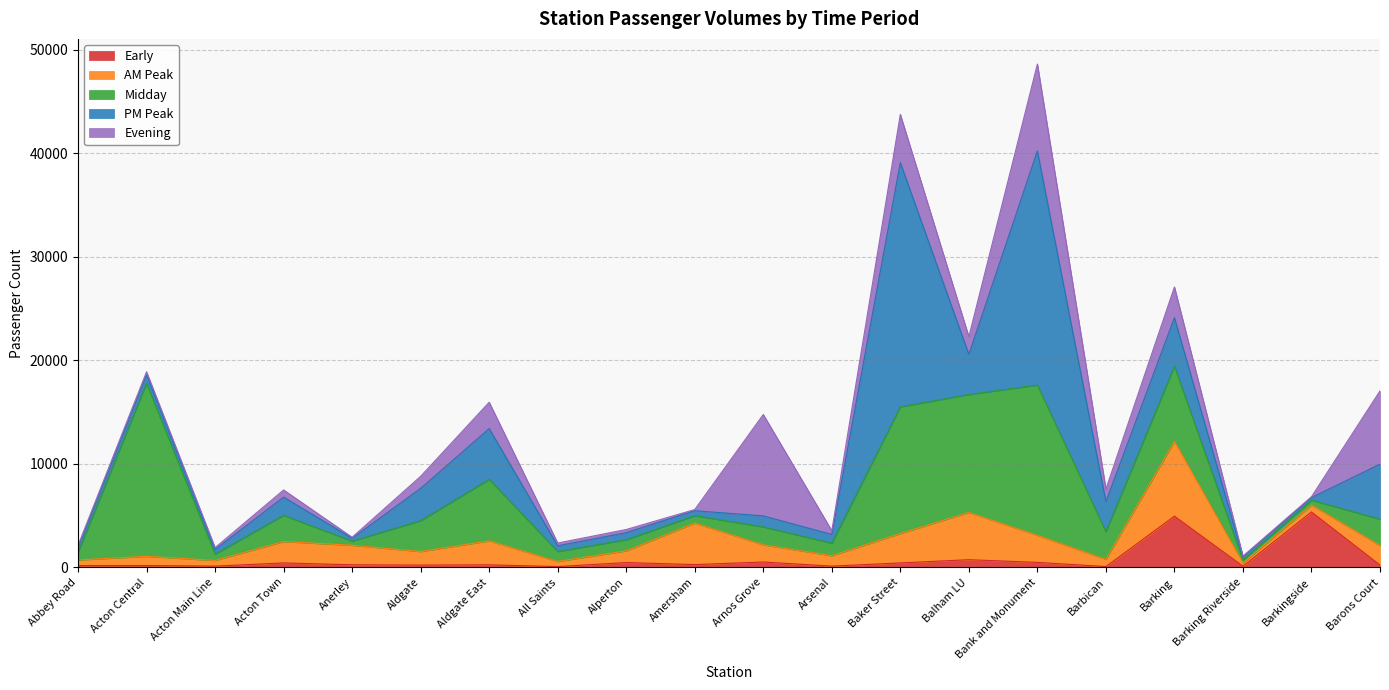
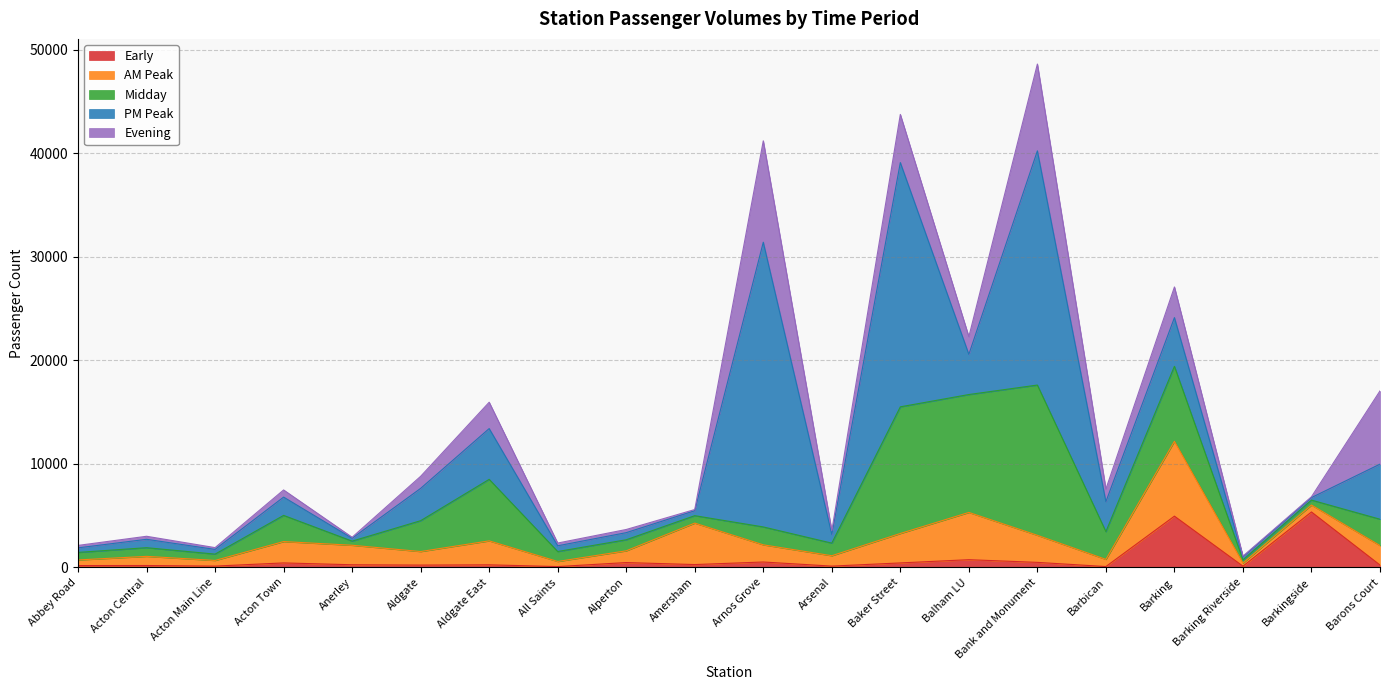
  {
    "Early": {
      "Abbey Road": 200,
      "Acton Central": 200,
      "Acton Main Line": 100,
      "Acton Town": 400,
      "Anerley": 300,
      "Aldgate": 200,
      "Aldgate East": 200,
      "All Saints": 100,
      "Alperton": 500,
      "Amersham": 300,
      "Arnos Grove": 500,
      "Arsenal": 100,
      "Baker Street": 400,
      "Balham LU": 700,
      "Bank and Monument": 500,
      "Barbican": 100,
      "Barking": 4900,
      "Barking Riverside": 100,
      "Barkingside": 5400,
      "Barons Court": 200
    },
    "AM Peak": {
      "Abbey Road": 500,
      "Acton Central": 900,
      "Acton Main Line": 500,
      "Acton Town": 2100,
      "Anerley": 1900,
      "Aldgate": 1300,
      "Aldgate East": 2300,
      "All Saints": 500,
      "Alperton": 1100,
      "Amersham": 4000,
      "Arnos Grove": 1700,
      "Arsenal": 1000,
      "Baker Street": 2800,
      "Balham LU": 4600,
      "Bank and Monument": 2600,
      "Barbican": 700,
      "Barking": 7200,
      "Barking Riverside": 300,
      "Barkingside": 700,
      "Barons Court": 1900
    },
    "Midday": {
      "Abbey Road": 700,
-     "Acton Central": 16700,
+     "Acton Central": 800,
      "Acton Main Line": 600,
      "Acton Town": 2500,
      "Anerley": 400,
      "Aldgate": 3000,
      "Aldgate East": 5900,
      "All Saints": 1000,
      "Alperton": 1100,
      "Amersham": 700,
      "Arnos Grove": 1700,
      "Arsenal": 1200,
      "Baker Street": 12200,
      "Balham LU": 11400,
      "Bank and Monument": 14500,
      "Barbican": 2700,
      "Barking": 7200,
      "Barking Riverside": 300,
      "Barons Court": 2500
    },
    "PM Peak": {
      "Acton Central": 800,
      "Acton Town": 1800,
      "Aldgate": 3100,
      "Aldgate East": 4900,
      "All Saints": 600,
      "Alperton": 700,
-     "Arnos Grove": 1100,
+     "Arnos Grove": 27500,
      "Arsenal": 800,
      "Baker Street": 23600,
      "Balham LU": 3900,
      "Bank and Monument": 22600,
      "Barbican": 2900,
      "Barking": 4700,
      "Barons Court": 5300
    },
    "Evening": {
      "Acton Central": 300,
      "Acton Town": 700,
      "Aldgate": 1200,
      "Aldgate East": 2500,
      "All Saints": 300,
      "Alperton": 300,
      "Arnos Grove": 9800,
      "Arsenal": 400,
      "Baker Street": 4700,
      "Balham LU": 1700,
      "Bank and Monument": 8400,
      "Barbican": 1200,
      "Barking": 3000,
      "Barons Court": 7100
    }
  }
